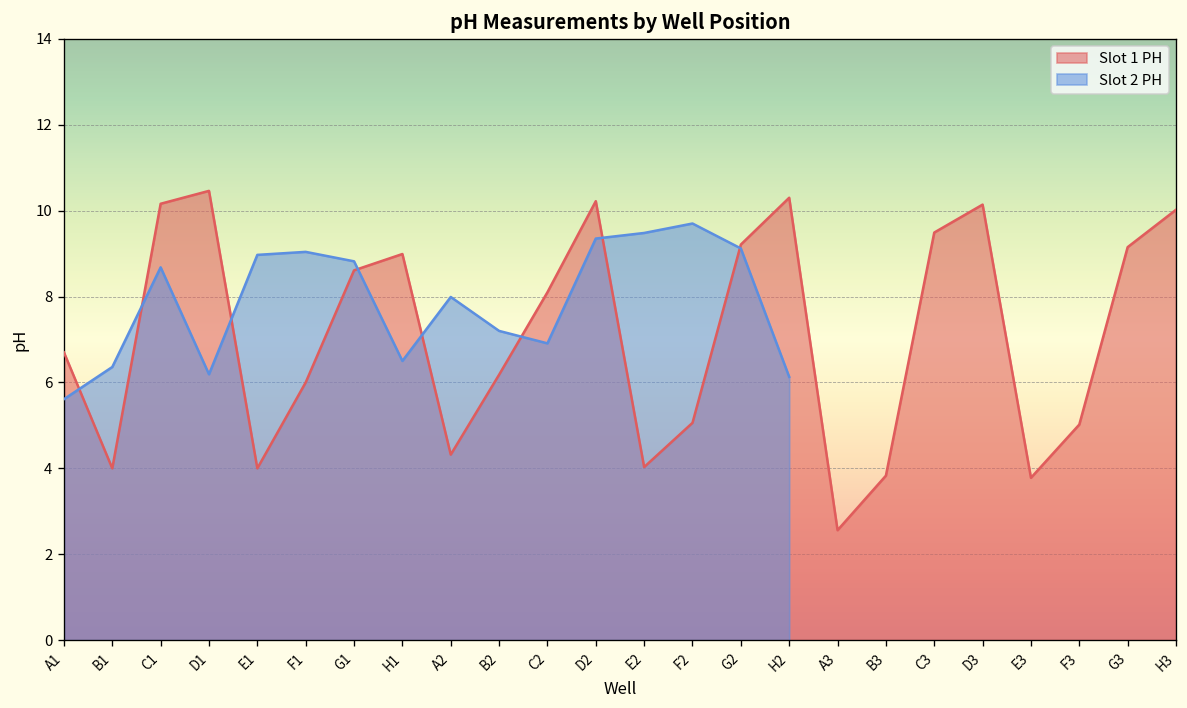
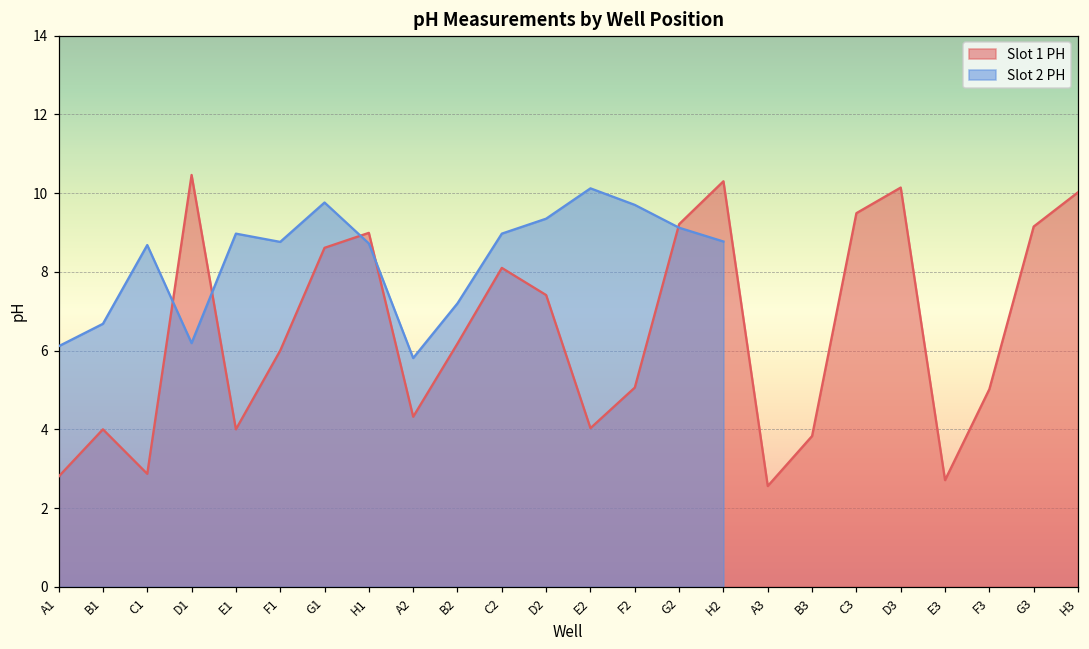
  {
    "Slot 1 PH": {
-     "A1": 6.7,
+     "A1": 2.8,
      "B1": 4.0,
-     "C1": 10.2,
+     "C1": 2.9,
      "D1": 10.5,
      "E1": 4.0,
      "F1": 6.0,
      "G1": 8.6,
      "H1": 9.0,
      "A2": 4.3,
      "B2": 6.2,
      "C2": 8.1,
-     "D2": 10.2,
+     "D2": 7.4,
      "E2": 4.0,
      "F2": 5.1,
      "G2": 9.2,
      "H2": 10.3,
      "A3": 2.6,
      "B3": 3.8,
      "C3": 9.5,
      "D3": 10.1,
-     "E3": 3.8,
+     "E3": 2.7,
      "F3": 5.0,
      "G3": 9.2,
      "H3": 10.0
    },
    "Slot 2 PH": {
-     "A1": 5.6,
-     "B1": 6.4,
+     "A1": 6.1,
+     "B1": 6.7,
      "C1": 8.7,
      "D1": 6.2,
      "E1": 9.0,
-     "F1": 9.0,
-     "G1": 8.8,
-     "H1": 6.5,
-     "A2": 8.0,
+     "F1": 8.8,
+     "G1": 9.8,
+     "H1": 8.7,
+     "A2": 5.8,
      "B2": 7.2,
-     "C2": 6.9,
+     "C2": 9.0,
      "D2": 9.4,
-     "E2": 9.5,
+     "E2": 10.1,
      "F2": 9.7,
      "G2": 9.1,
-     "H2": 6.1
+     "H2": 8.8
    }
  }
